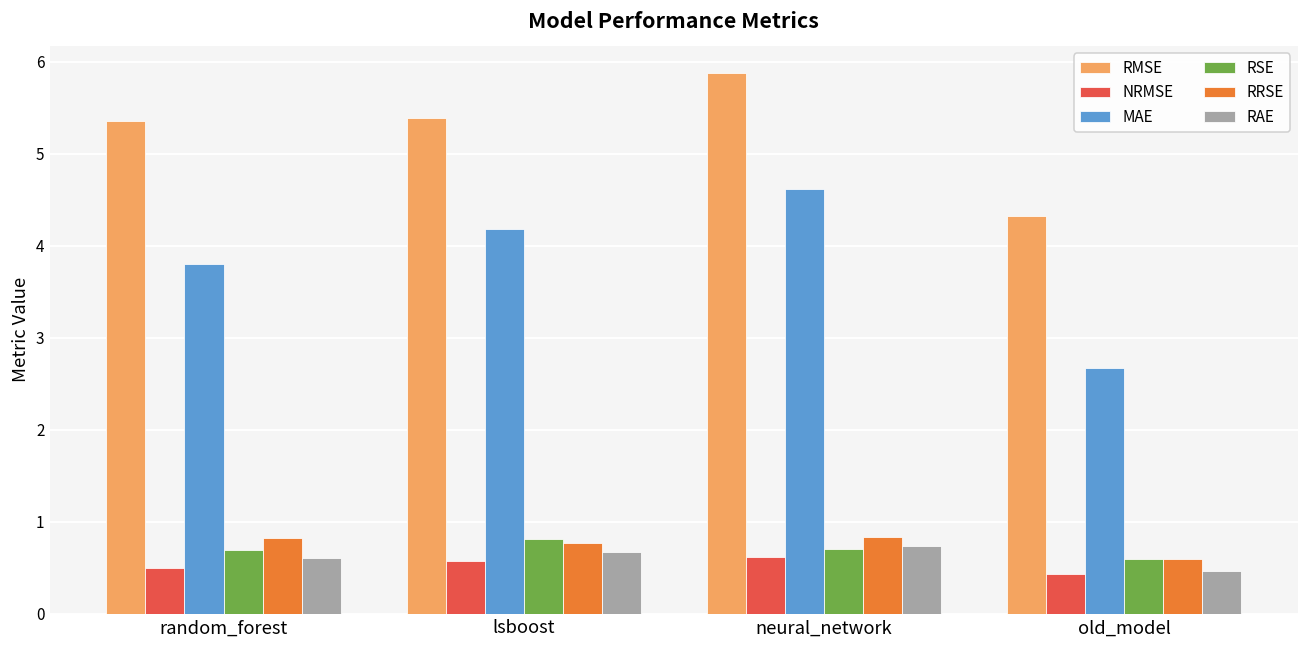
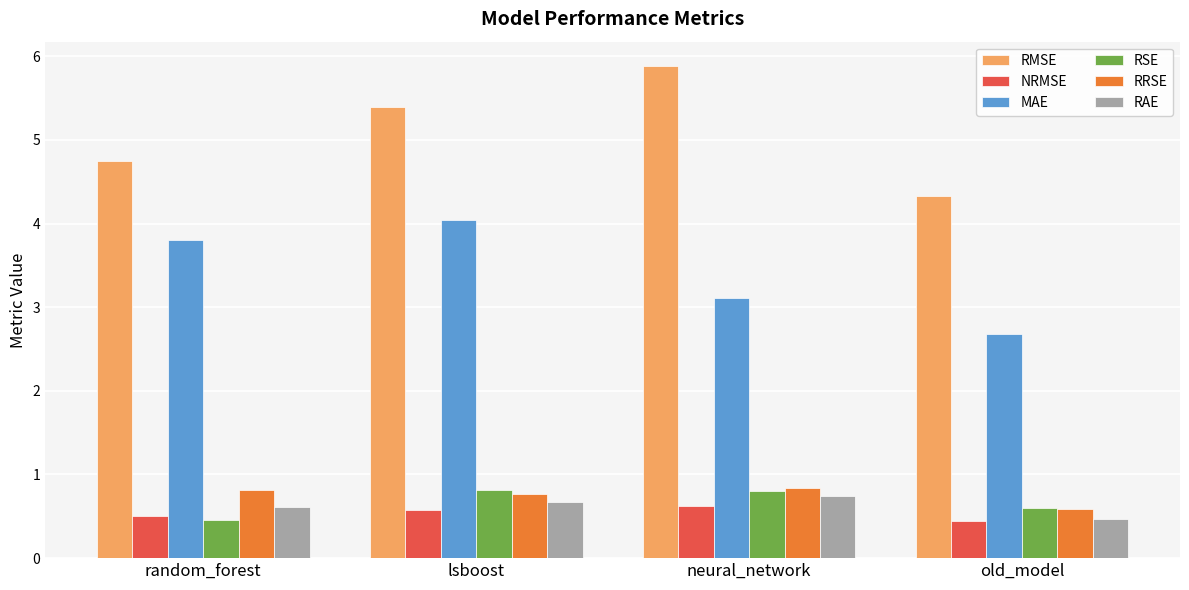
  {
    "RMSE": {
-     "random_forest": 5.4,
+     "random_forest": 4.7,
      "lsboost": 5.4,
      "neural_network": 5.9,
      "old_model": 4.3
    },
    "MAE": {
      "random_forest": 3.8,
-     "lsboost": 4.2,
-     "neural_network": 4.6,
+     "lsboost": 4.0,
+     "neural_network": 3.1,
      "old_model": 2.7
    },
    "RSE": {
-     "random_forest": 0.7,
+     "random_forest": 0.5,
      "lsboost": 0.8,
-     "neural_network": 0.7,
+     "neural_network": 0.8,
      "old_model": 0.6
    },
    "RAE": {
      "random_forest": 0.6,
      "lsboost": 0.7,
      "neural_network": 0.7,
      "old_model": 0.5
    }
  }
